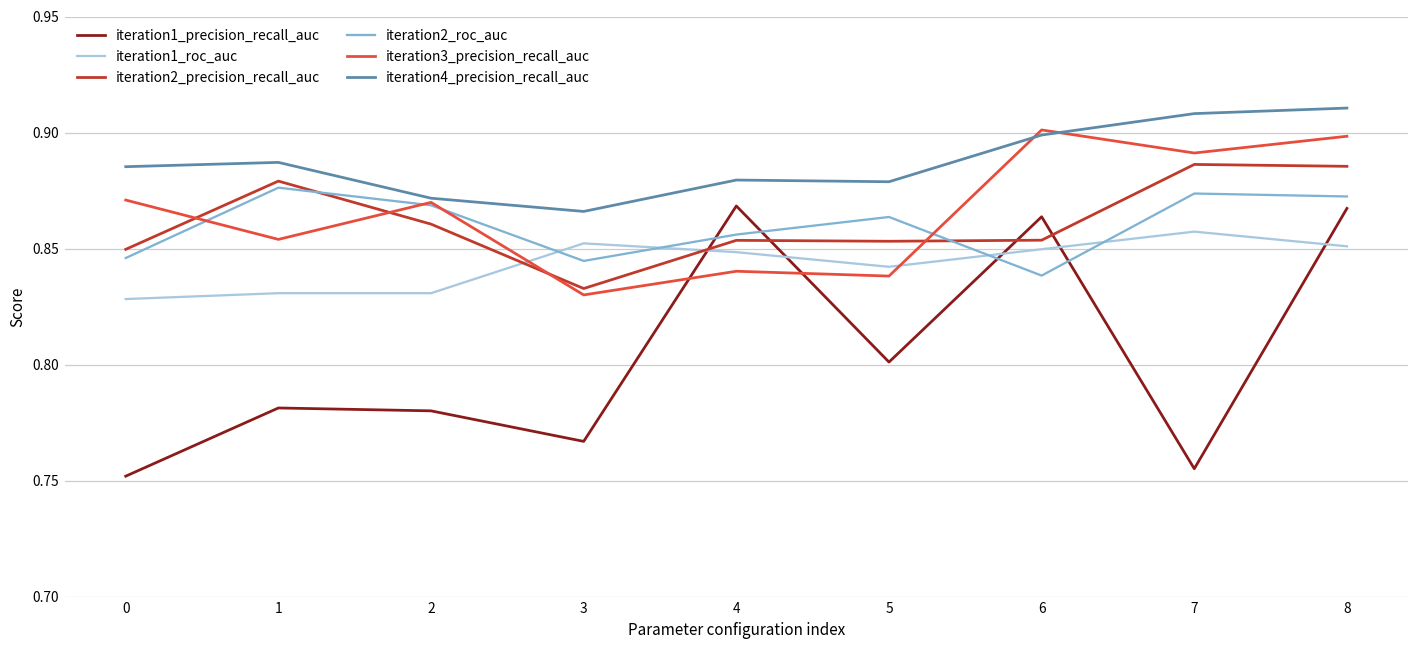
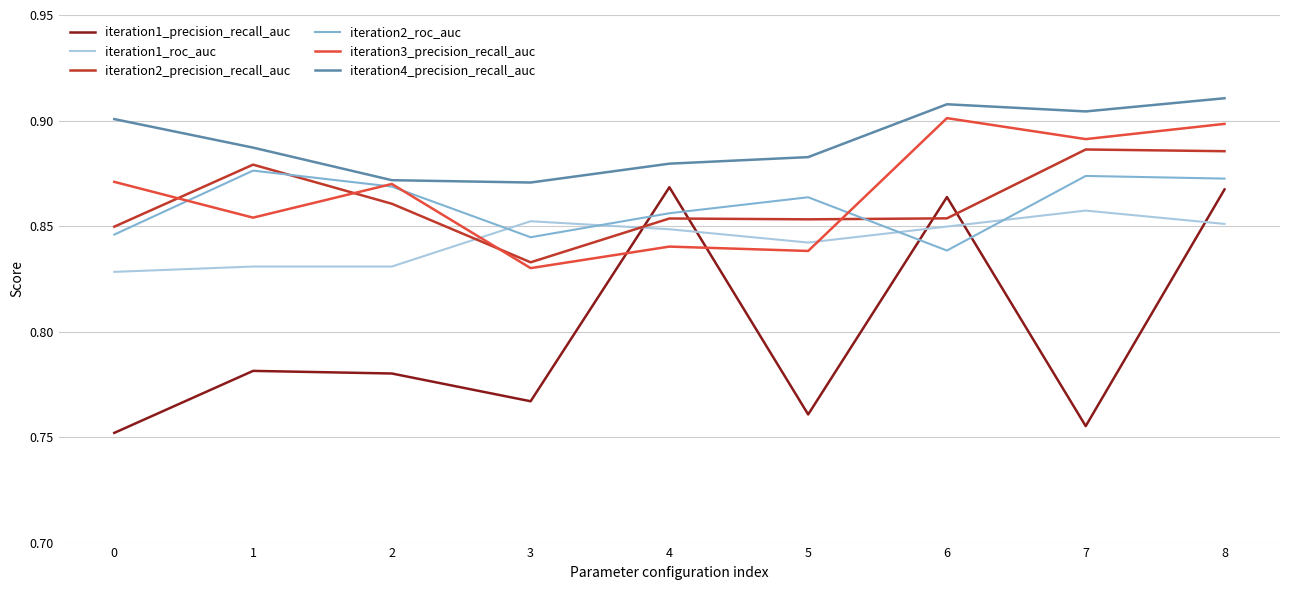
  {
    "iteration1_precision_recall_auc": {
      "0": 0.752,
      "1": 0.781,
      "2": 0.780,
      "3": 0.767,
      "4": 0.868,
-     "5": 0.801,
+     "5": 0.761,
      "6": 0.864,
      "7": 0.755,
      "8": 0.867
    },
    "iteration4_precision_recall_auc": {
-     "0": 0.885,
+     "0": 0.901,
      "1": 0.887,
      "2": 0.872,
-     "3": 0.866,
+     "3": 0.871,
      "4": 0.880,
-     "5": 0.879,
-     "6": 0.899,
-     "7": 0.908,
+     "5": 0.883,
+     "6": 0.908,
+     "7": 0.904,
      "8": 0.911
    }
  }
